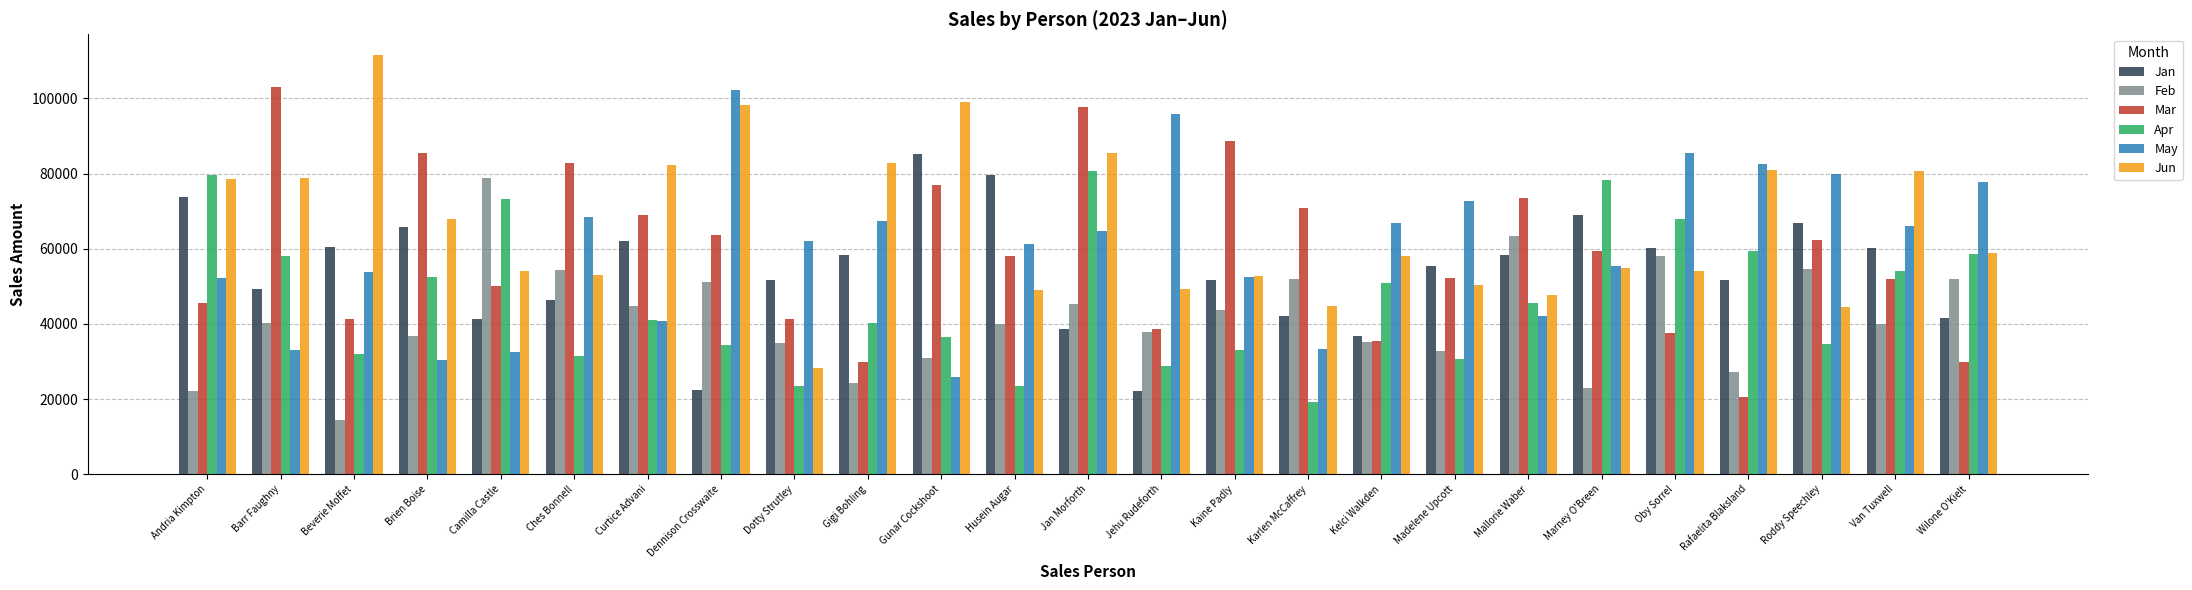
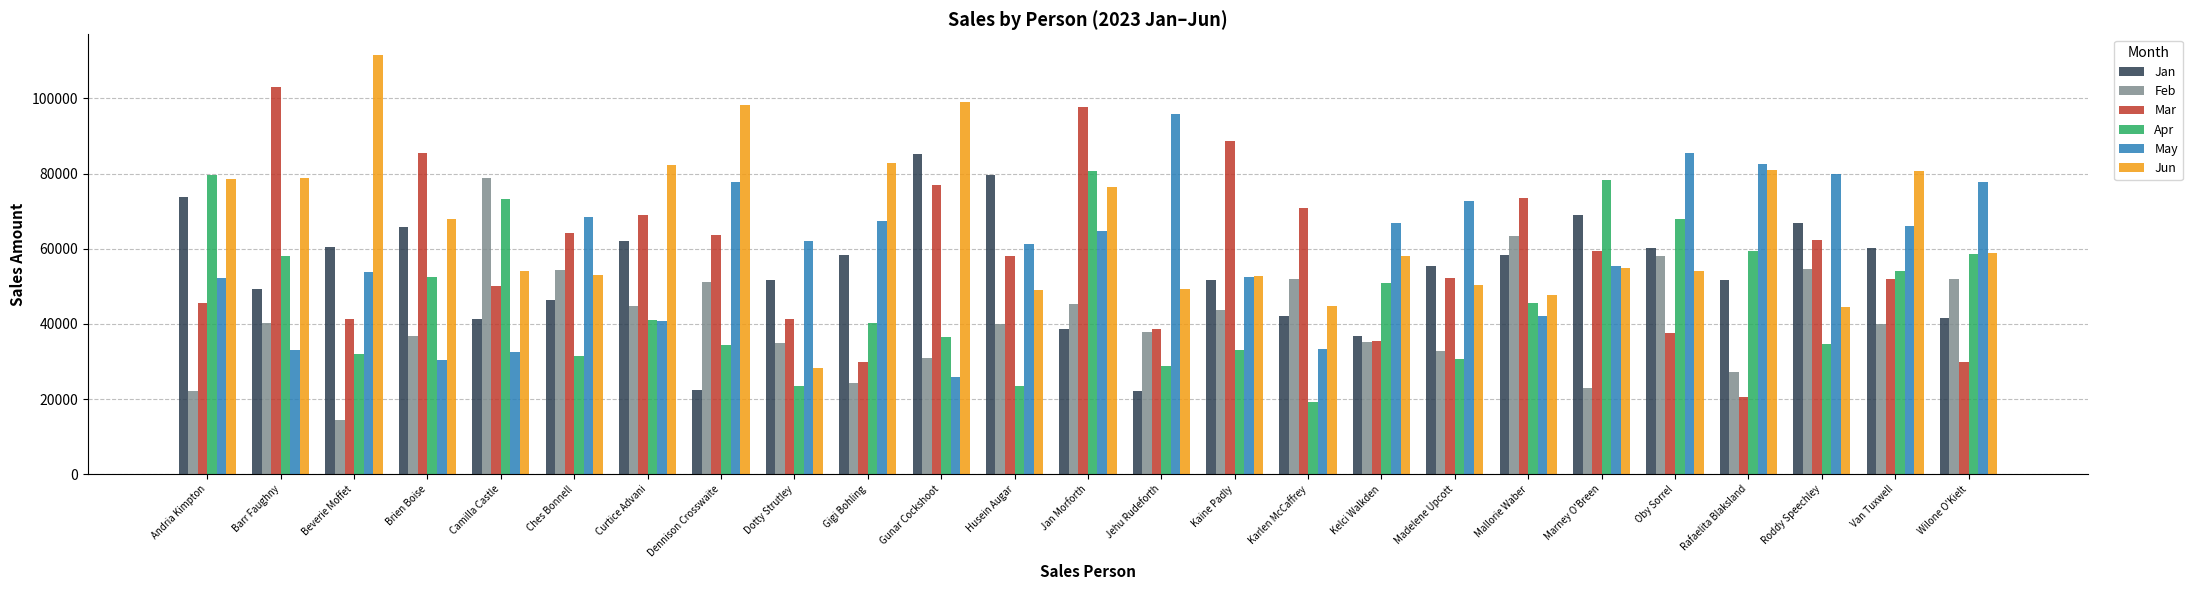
  {
    "Jan": {
      "Andria Kimpton": 74000,
      "Barr Faughny": 49000,
      "Beverie Moffet": 61000,
      "Brien Boise": 66000,
      "Camilla Castle": 41000,
      "Ches Bonnell": 46000,
      "Curtice Advani": 62000,
      "Dennison Crosswaite": 22000,
      "Dotty Strutley": 52000,
      "Gigi Bohling": 58000,
      "Gunar Cockshoot": 85000,
      "Husein Augar": 80000,
      "Jan Morforth": 39000,
      "Jehu Rudeforth": 22000,
      "Kaine Padly": 52000,
      "Karlen McCaffrey": 42000,
      "Kelci Walkden": 37000,
      "Madelene Upcott": 56000,
      "Mallorie Waber": 58000,
      "Marney O'Breen": 69000,
      "Oby Sorrel": 60000,
      "Rafaelita Blaksland": 52000,
      "Roddy Speechley": 67000,
      "Van Tuxwell": 60000,
      "Wilone O'Kielt": 42000
    },
    "Feb": {
      "Andria Kimpton": 22000,
      "Barr Faughny": 40000,
      "Beverie Moffet": 14000,
      "Brien Boise": 37000,
      "Camilla Castle": 79000,
      "Ches Bonnell": 54000,
      "Curtice Advani": 45000,
      "Dennison Crosswaite": 51000,
      "Dotty Strutley": 35000,
      "Gigi Bohling": 24000,
      "Gunar Cockshoot": 31000,
      "Husein Augar": 40000,
      "Jan Morforth": 45000,
      "Jehu Rudeforth": 38000,
      "Kaine Padly": 44000,
      "Karlen McCaffrey": 52000,
      "Kelci Walkden": 35000,
      "Madelene Upcott": 33000,
      "Mallorie Waber": 63000,
      "Marney O'Breen": 23000,
      "Oby Sorrel": 58000,
      "Rafaelita Blaksland": 27000,
      "Roddy Speechley": 55000,
      "Van Tuxwell": 40000,
      "Wilone O'Kielt": 52000
    },
    "Mar": {
      "Andria Kimpton": 46000,
      "Barr Faughny": 103000,
      "Beverie Moffet": 41000,
      "Brien Boise": 86000,
      "Camilla Castle": 50000,
-     "Ches Bonnell": 83000,
+     "Ches Bonnell": 64000,
      "Curtice Advani": 69000,
      "Dennison Crosswaite": 64000,
      "Dotty Strutley": 41000,
      "Gigi Bohling": 30000,
      "Gunar Cockshoot": 77000,
      "Husein Augar": 58000,
      "Jan Morforth": 98000,
      "Jehu Rudeforth": 39000,
      "Kaine Padly": 89000,
      "Karlen McCaffrey": 71000,
      "Kelci Walkden": 35000,
      "Madelene Upcott": 52000,
      "Mallorie Waber": 74000,
      "Marney O'Breen": 59000,
      "Oby Sorrel": 38000,
      "Rafaelita Blaksland": 20000,
      "Roddy Speechley": 62000,
      "Van Tuxwell": 52000,
      "Wilone O'Kielt": 30000
    },
    "Apr": {
      "Andria Kimpton": 80000,
      "Barr Faughny": 58000,
      "Beverie Moffet": 32000,
      "Brien Boise": 52000,
      "Camilla Castle": 73000,
      "Ches Bonnell": 31000,
      "Curtice Advani": 41000,
      "Dennison Crosswaite": 34000,
      "Dotty Strutley": 23000,
      "Gigi Bohling": 40000,
      "Gunar Cockshoot": 37000,
      "Husein Augar": 24000,
      "Jan Morforth": 81000,
      "Jehu Rudeforth": 29000,
      "Kaine Padly": 33000,
      "Karlen McCaffrey": 19000,
      "Kelci Walkden": 51000,
      "Madelene Upcott": 31000,
      "Mallorie Waber": 46000,
      "Marney O'Breen": 78000,
      "Oby Sorrel": 68000,
      "Rafaelita Blaksland": 59000,
      "Roddy Speechley": 35000,
      "Van Tuxwell": 54000,
      "Wilone O'Kielt": 59000
    },
    "May": {
      "Andria Kimpton": 52000,
      "Barr Faughny": 33000,
      "Beverie Moffet": 54000,
      "Brien Boise": 31000,
      "Camilla Castle": 33000,
      "Ches Bonnell": 68000,
      "Curtice Advani": 41000,
-     "Dennison Crosswaite": 102000,
+     "Dennison Crosswaite": 78000,
      "Dotty Strutley": 62000,
      "Gigi Bohling": 67000,
      "Gunar Cockshoot": 26000,
      "Husein Augar": 61000,
      "Jan Morforth": 65000,
      "Jehu Rudeforth": 96000,
      "Kaine Padly": 53000,
      "Karlen McCaffrey": 33000,
      "Kelci Walkden": 67000,
      "Madelene Upcott": 73000,
      "Mallorie Waber": 42000,
      "Marney O'Breen": 55000,
      "Oby Sorrel": 85000,
      "Rafaelita Blaksland": 82000,
      "Roddy Speechley": 80000,
      "Van Tuxwell": 66000,
      "Wilone O'Kielt": 78000
    },
    "Jun": {
      "Andria Kimpton": 78000,
      "Barr Faughny": 79000,
      "Beverie Moffet": 111000,
      "Brien Boise": 68000,
      "Camilla Castle": 54000,
      "Ches Bonnell": 53000,
      "Curtice Advani": 82000,
      "Dennison Crosswaite": 98000,
      "Dotty Strutley": 28000,
      "Gigi Bohling": 83000,
      "Gunar Cockshoot": 99000,
      "Husein Augar": 49000,
-     "Jan Morforth": 86000,
+     "Jan Morforth": 76000,
      "Jehu Rudeforth": 49000,
      "Kaine Padly": 53000,
      "Karlen McCaffrey": 45000,
      "Kelci Walkden": 58000,
      "Madelene Upcott": 50000,
      "Mallorie Waber": 48000,
      "Marney O'Breen": 55000,
      "Oby Sorrel": 54000,
      "Rafaelita Blaksland": 81000,
      "Roddy Speechley": 44000,
      "Van Tuxwell": 81000,
      "Wilone O'Kielt": 59000
    }
  }
